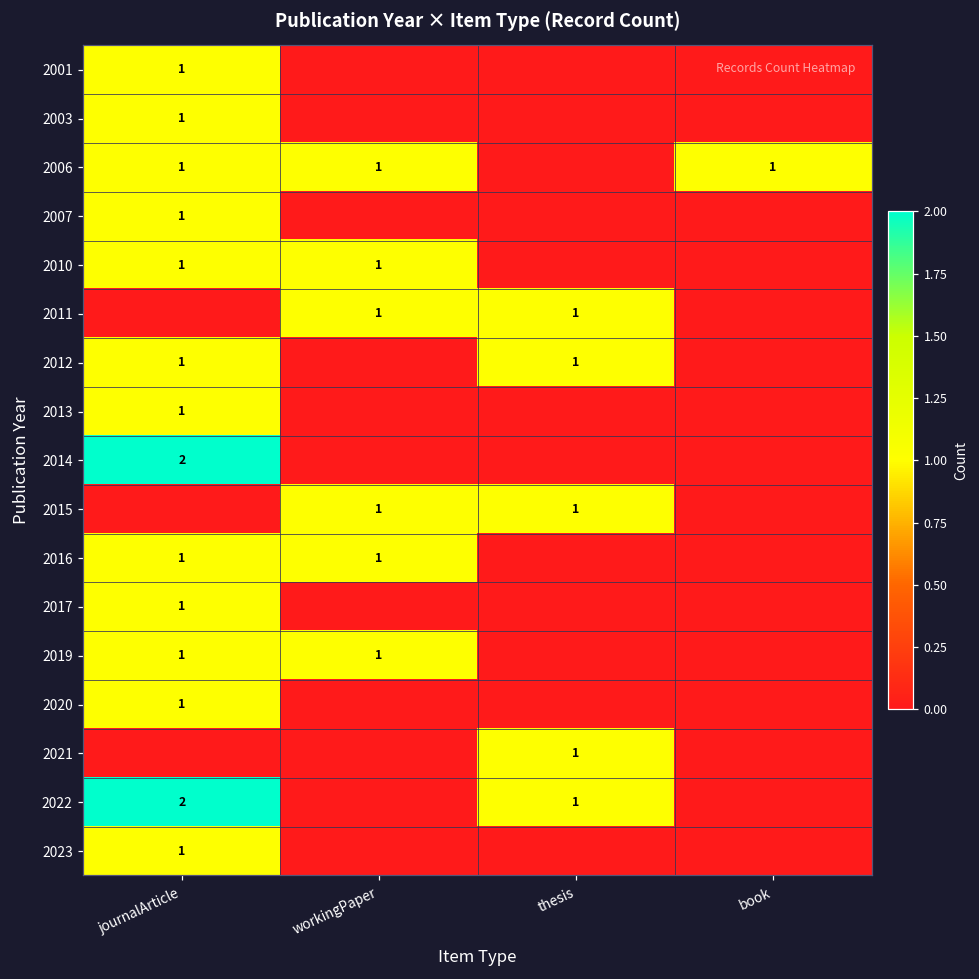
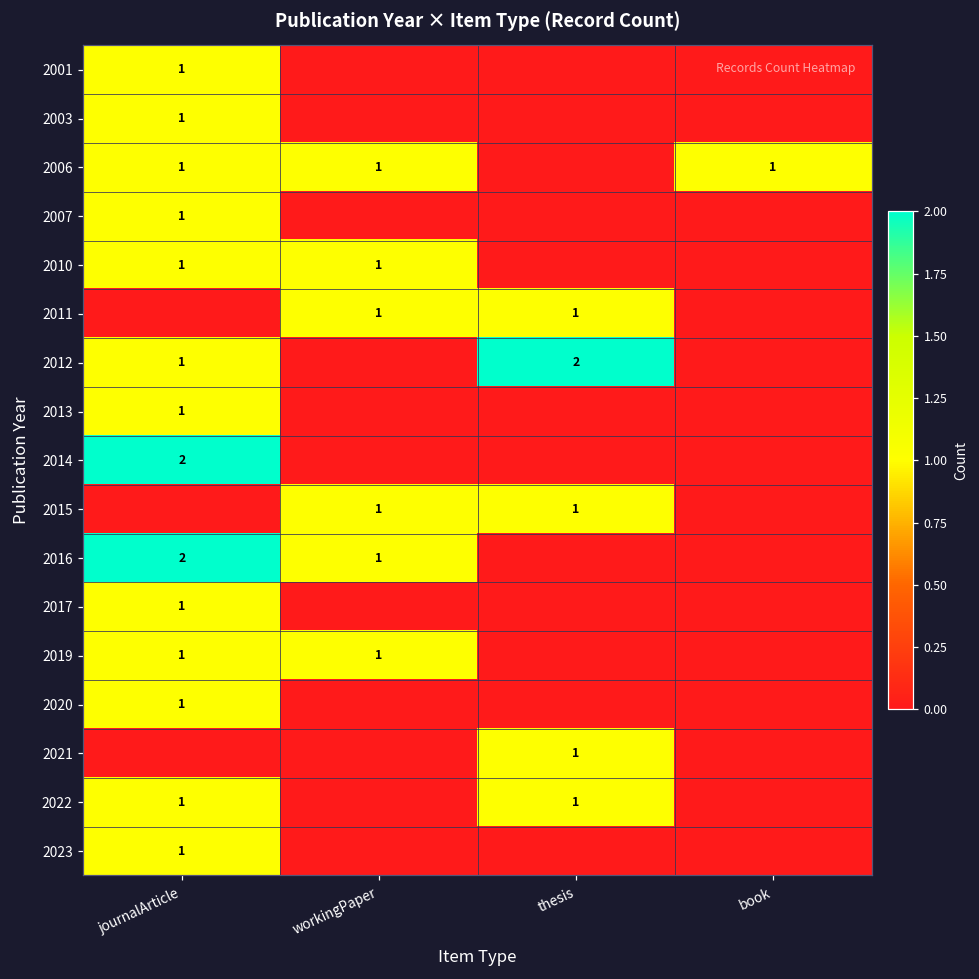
  {
    "2001": {
      "journalArticle": 1
    },
    "2003": {
      "journalArticle": 1
    },
    "2006": {
      "journalArticle": 1,
      "workingPaper": 1,
      "book": 1
    },
    "2007": {
      "journalArticle": 1
    },
    "2010": {
      "journalArticle": 1,
      "workingPaper": 1
    },
    "2011": {
      "workingPaper": 1,
      "thesis": 1
    },
    "2012": {
      "journalArticle": 1,
-     "thesis": 1
+     "thesis": 2
    },
    "2013": {
      "journalArticle": 1
    },
    "2014": {
      "journalArticle": 2
    },
    "2015": {
      "workingPaper": 1,
      "thesis": 1
    },
    "2016": {
-     "journalArticle": 1,
+     "journalArticle": 2,
      "workingPaper": 1
    },
    "2017": {
      "journalArticle": 1
    },
    "2019": {
      "journalArticle": 1,
      "workingPaper": 1
    },
    "2020": {
      "journalArticle": 1
    },
    "2021": {
      "thesis": 1
    },
    "2022": {
-     "journalArticle": 2,
+     "journalArticle": 1,
      "thesis": 1
    },
    "2023": {
      "journalArticle": 1
    }
  }
